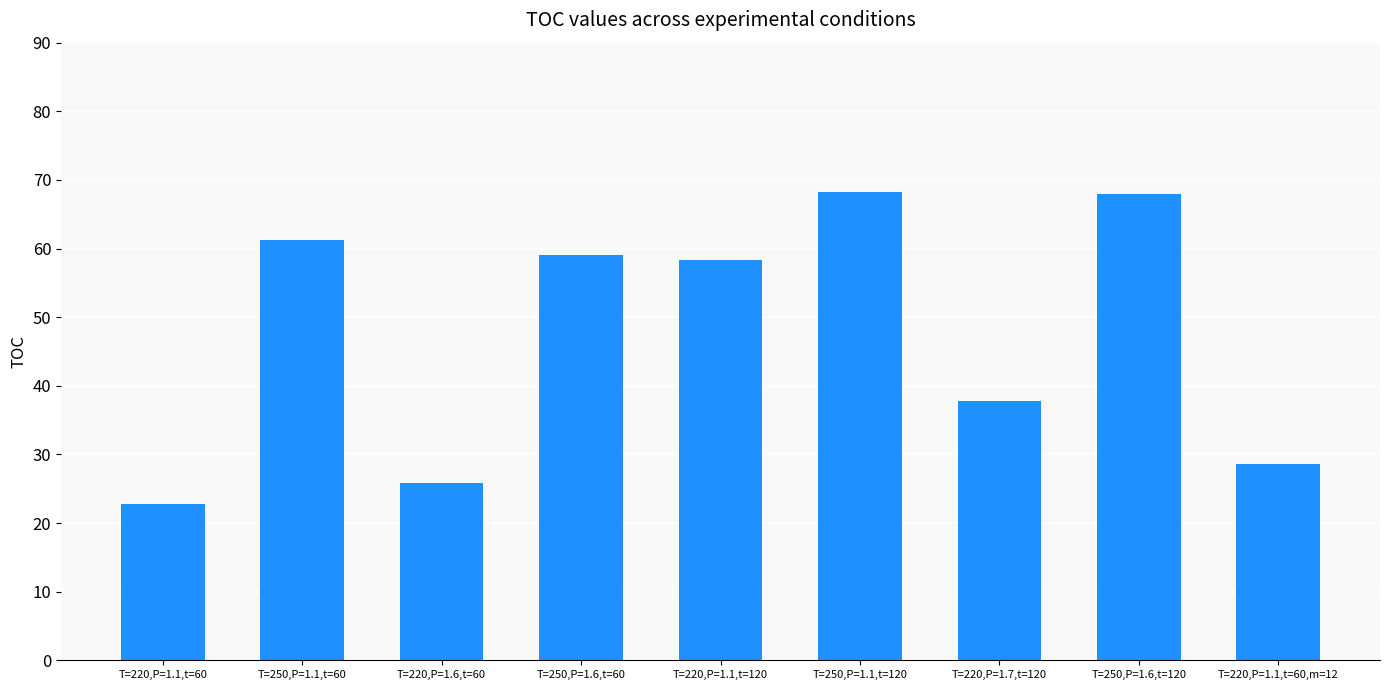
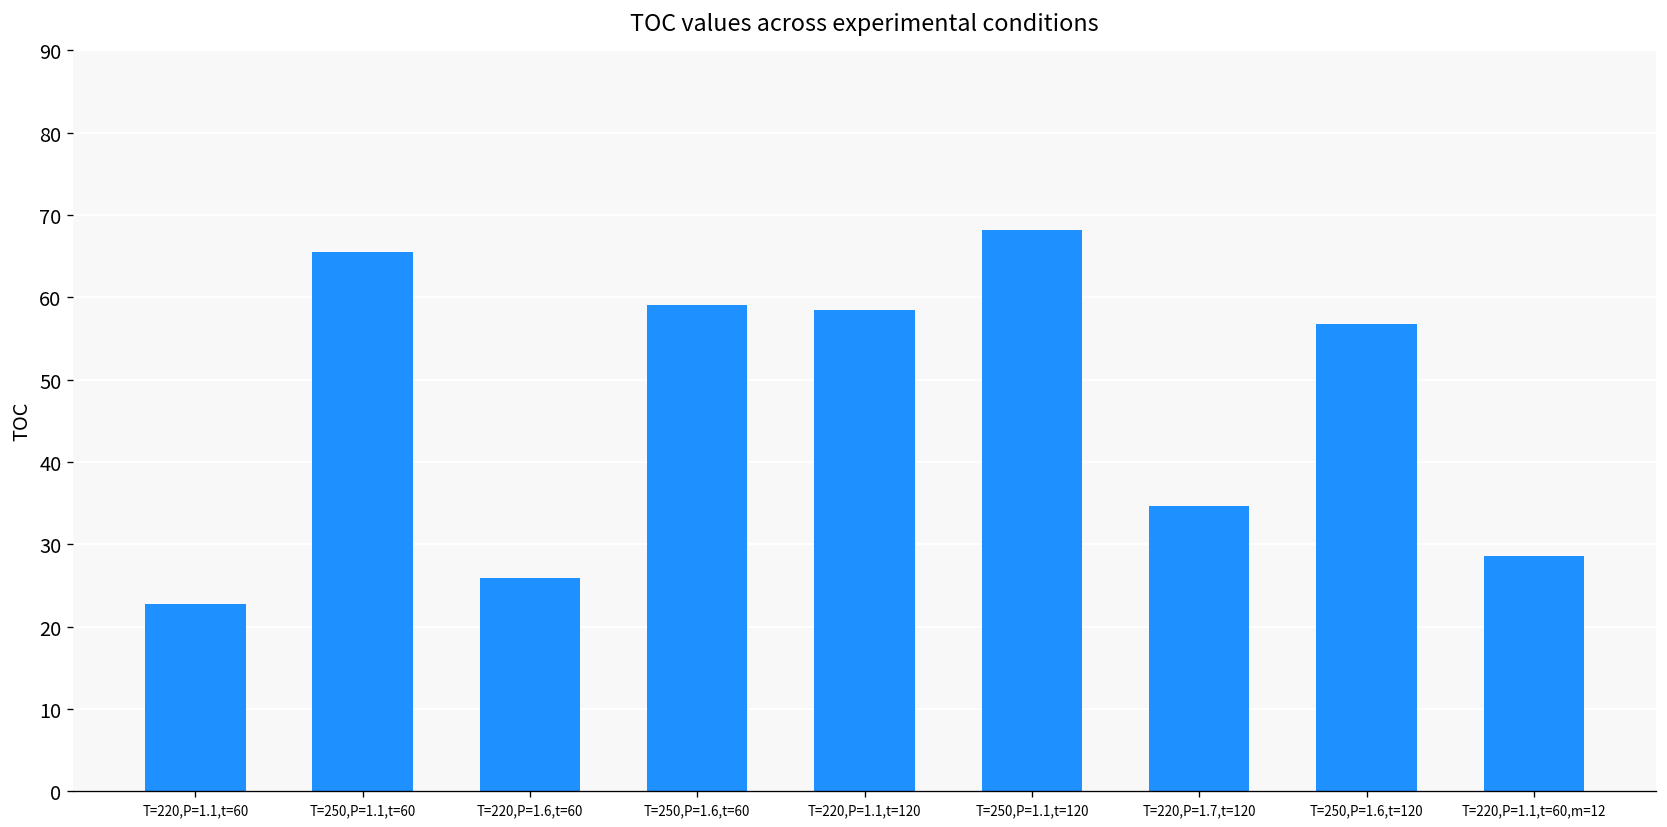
  {
    "T=220,P=1.1,t=60": 23,
-   "T=250,P=1.1,t=60": 61,
+   "T=250,P=1.1,t=60": 66,
    "T=220,P=1.6,t=60": 26,
    "T=250,P=1.6,t=60": 59,
    "T=220,P=1.1,t=120": 58,
    "T=250,P=1.1,t=120": 68,
-   "T=220,P=1.7,t=120": 38,
-   "T=250,P=1.6,t=120": 68,
+   "T=220,P=1.7,t=120": 35,
+   "T=250,P=1.6,t=120": 57,
    "T=220,P=1.1,t=60,m=12": 29
  }
